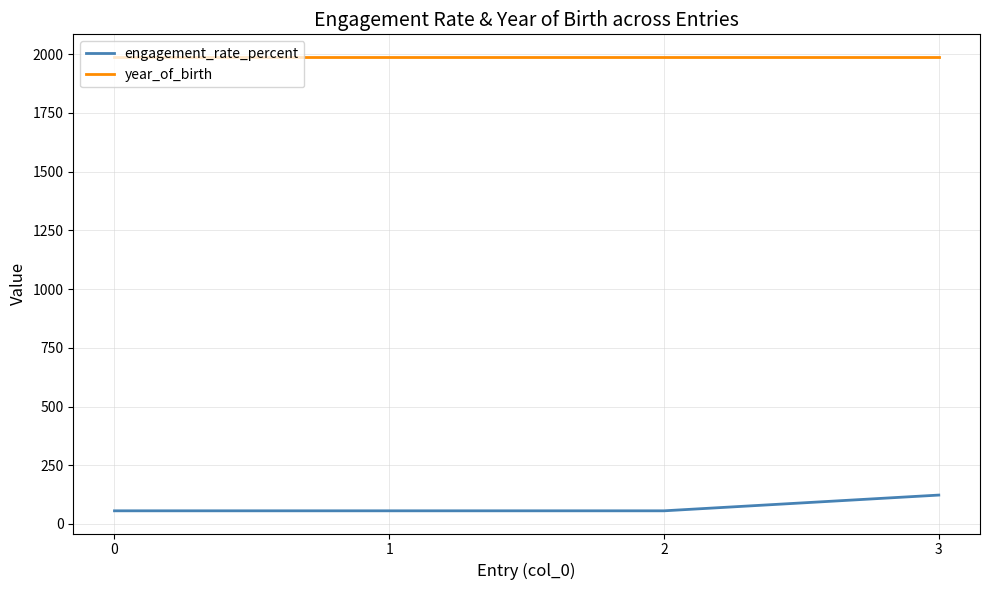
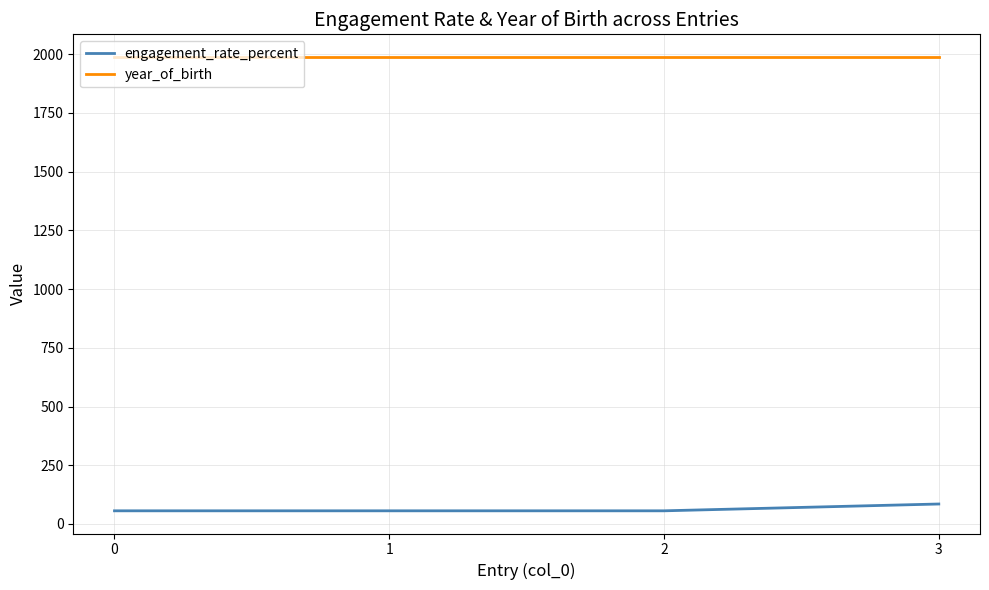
  {
    "engagement_rate_percent": {
      "0": 60,
      "1": 60,
      "2": 60,
-     "3": 120
+     "3": 90
    },
    "year_of_birth": {
      "1": 1990,
      "2": 1990,
      "3": 1990
    }
  }
